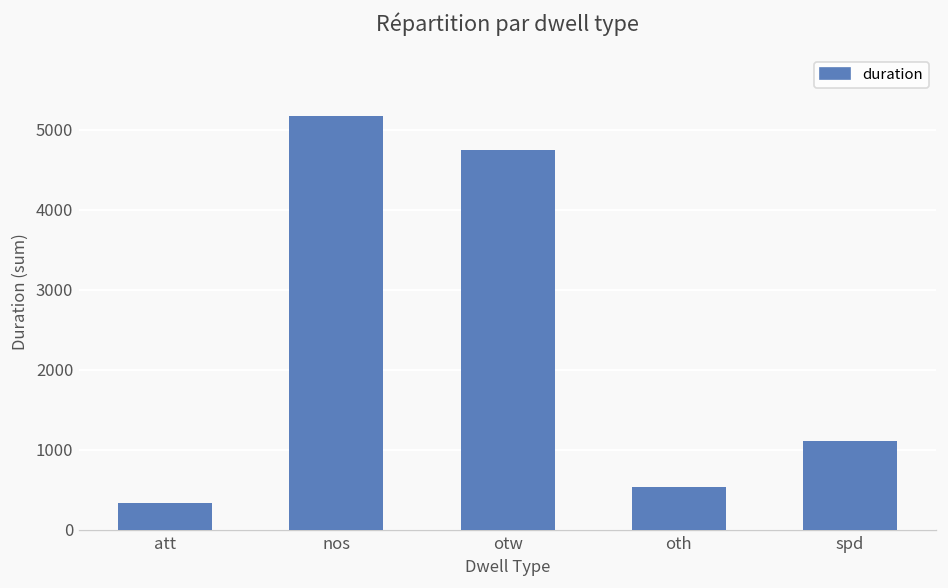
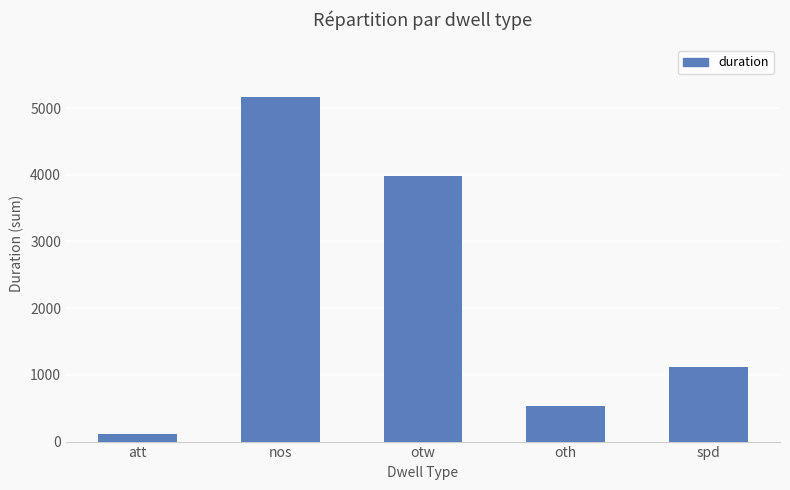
  {
-   "att": 300,
+   "att": 100,
    "nos": 5200,
-   "otw": 4700,
+   "otw": 4000,
    "oth": 500,
    "spd": 1100
  }
